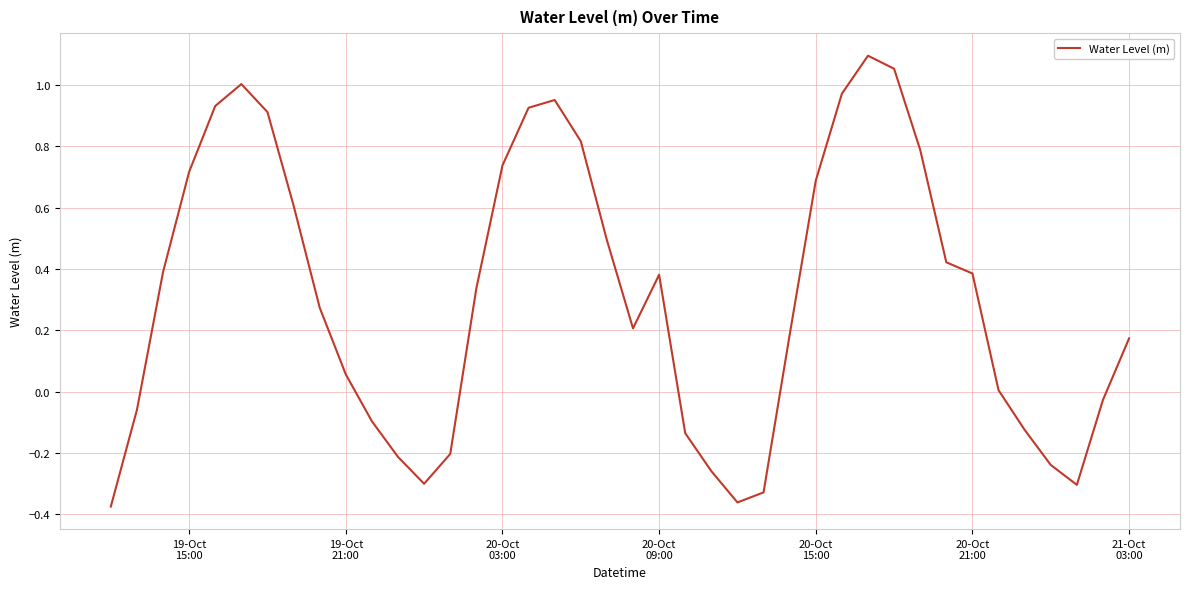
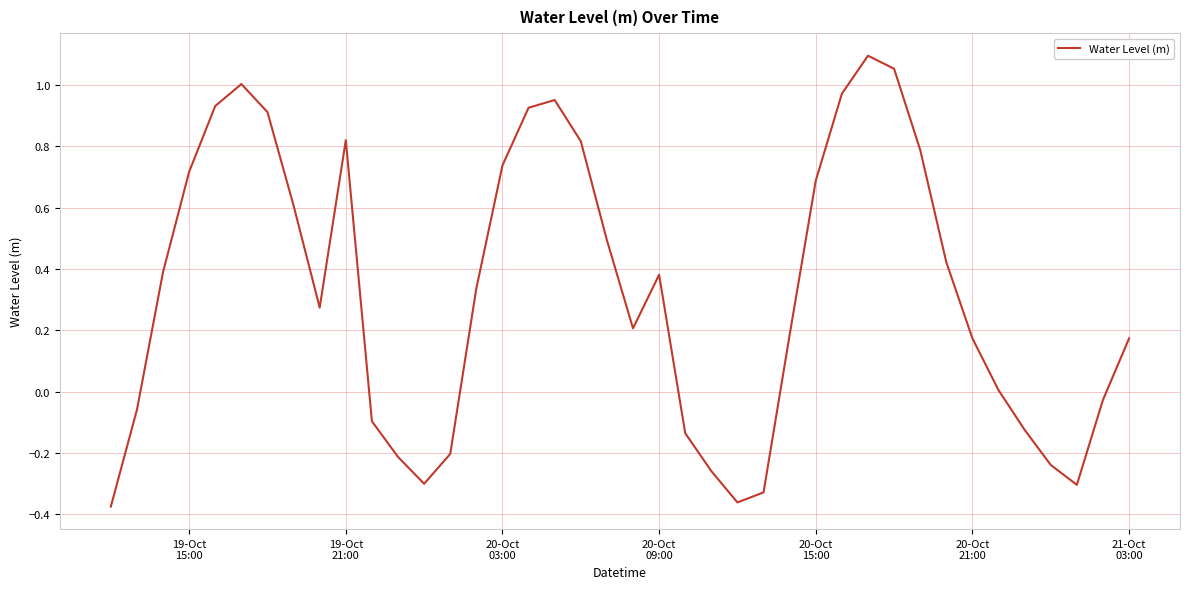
  {
    "19-Oct 15:00": 0.72,
-   "19-Oct 21:00": 0.06,
+   "19-Oct 21:00": 0.82,
    "20-Oct 03:00": 0.74,
    "20-Oct 09:00": 0.38,
    "20-Oct 15:00": 0.69,
-   "20-Oct 21:00": 0.39,
+   "20-Oct 21:00": 0.17,
    "21-Oct 03:00": 0.17
  }
